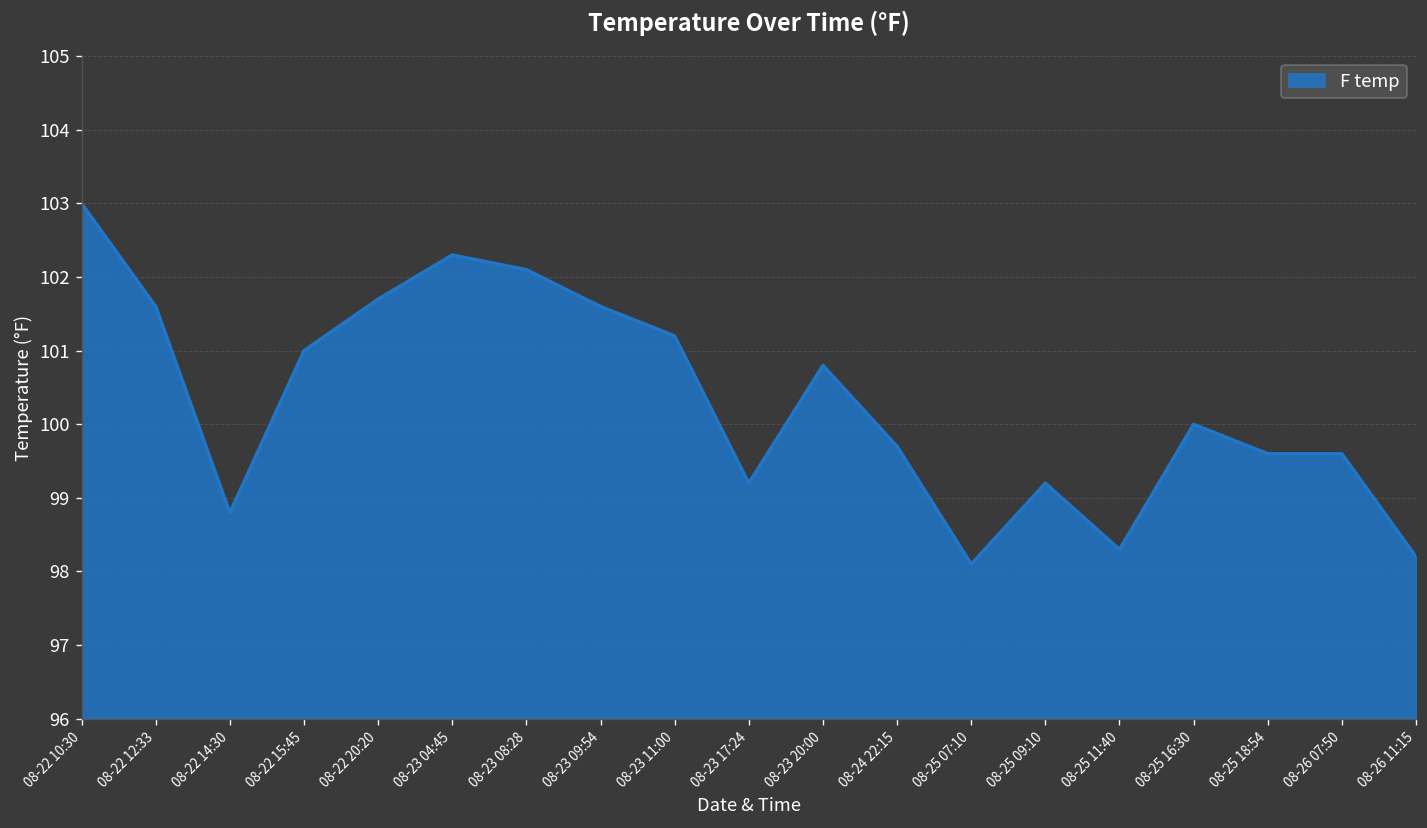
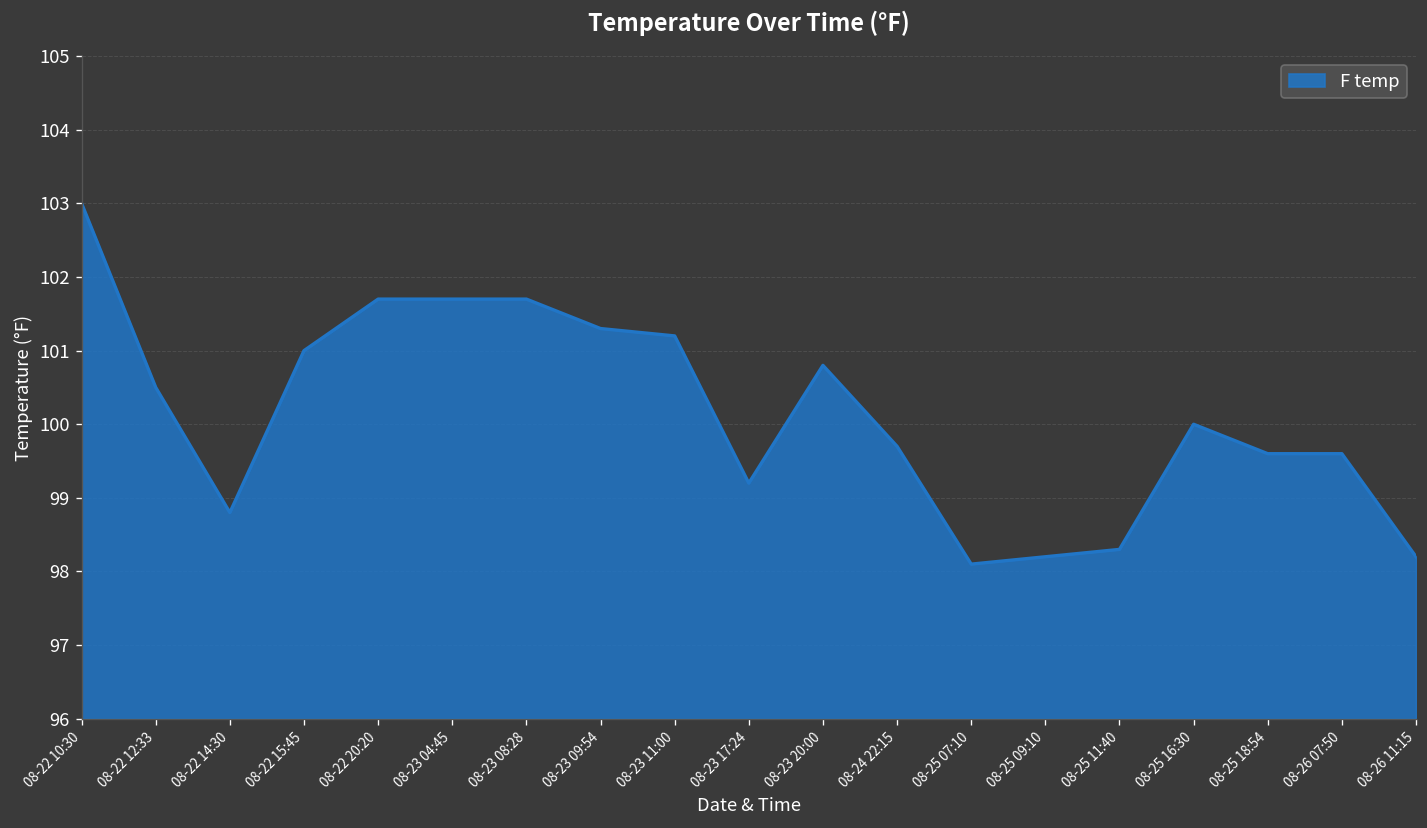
  {
    "08-22 10:30": 103.0,
-   "08-22 12:33": 101.6,
+   "08-22 12:33": 100.5,
    "08-22 14:30": 98.8,
    "08-22 15:45": 101.0,
    "08-22 20:20": 101.7,
-   "08-23 04:45": 102.3,
-   "08-23 08:28": 102.1,
-   "08-23 09:54": 101.6,
+   "08-23 04:45": 101.7,
+   "08-23 08:28": 101.7,
+   "08-23 09:54": 101.3,
    "08-23 11:00": 101.2,
    "08-23 17:24": 99.2,
    "08-23 20:00": 100.8,
    "08-24 22:15": 99.7,
    "08-25 07:10": 98.1,
-   "08-25 09:10": 99.2,
+   "08-25 09:10": 98.2,
    "08-25 11:40": 98.3,
    "08-25 16:30": 100.0,
    "08-25 18:54": 99.6,
    "08-26 07:50": 99.6,
    "08-26 11:15": 98.2
  }
